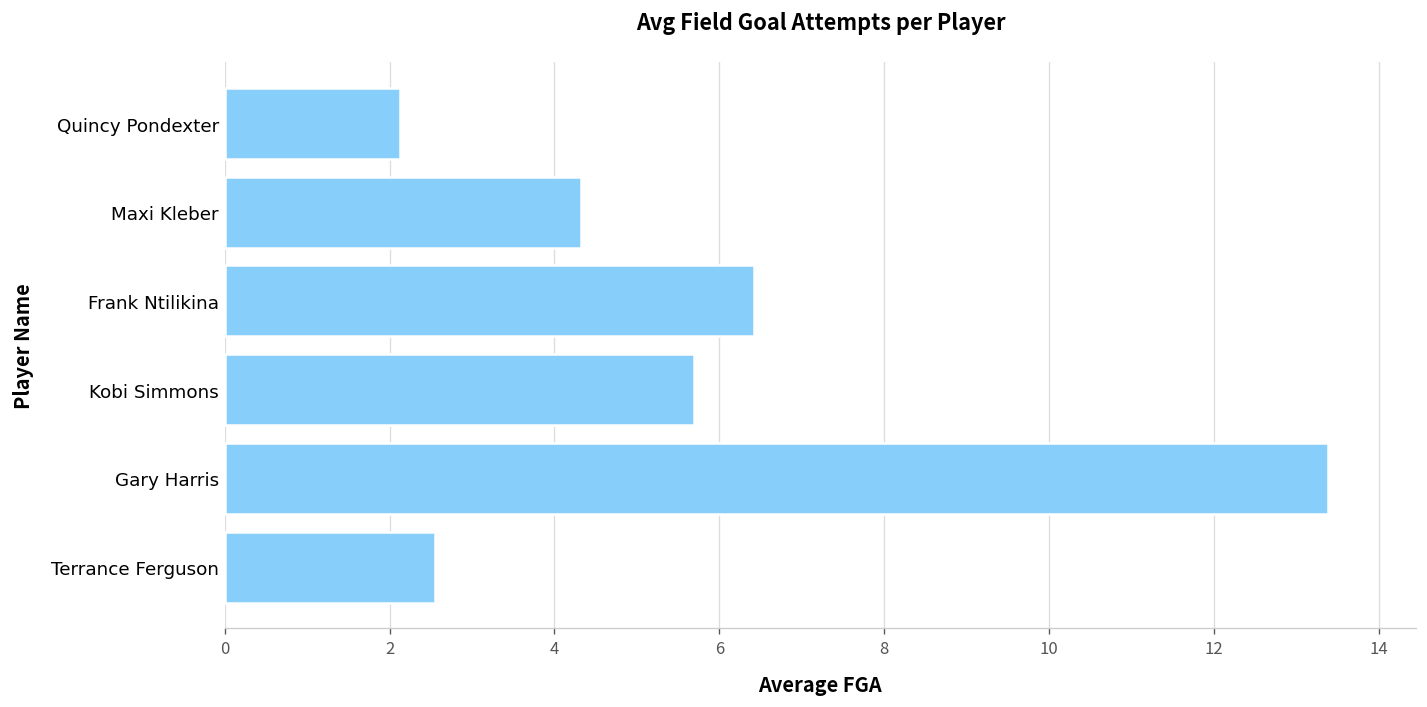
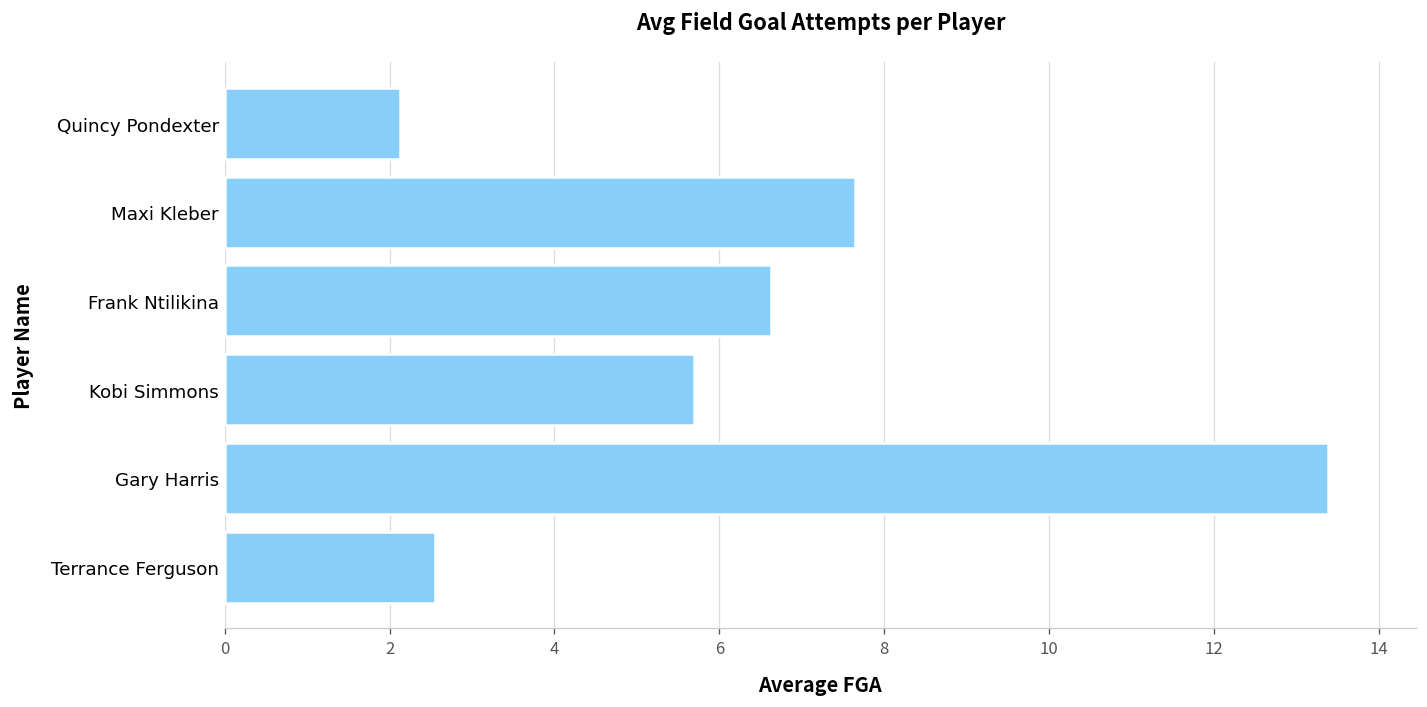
  {
    "Quincy Pondexter": 2.1,
-   "Maxi Kleber": 4.3,
-   "Frank Ntilikina": 6.4,
+   "Maxi Kleber": 7.6,
+   "Frank Ntilikina": 6.6,
    "Kobi Simmons": 5.7,
    "Gary Harris": 13.4,
    "Terrance Ferguson": 2.6
  }
